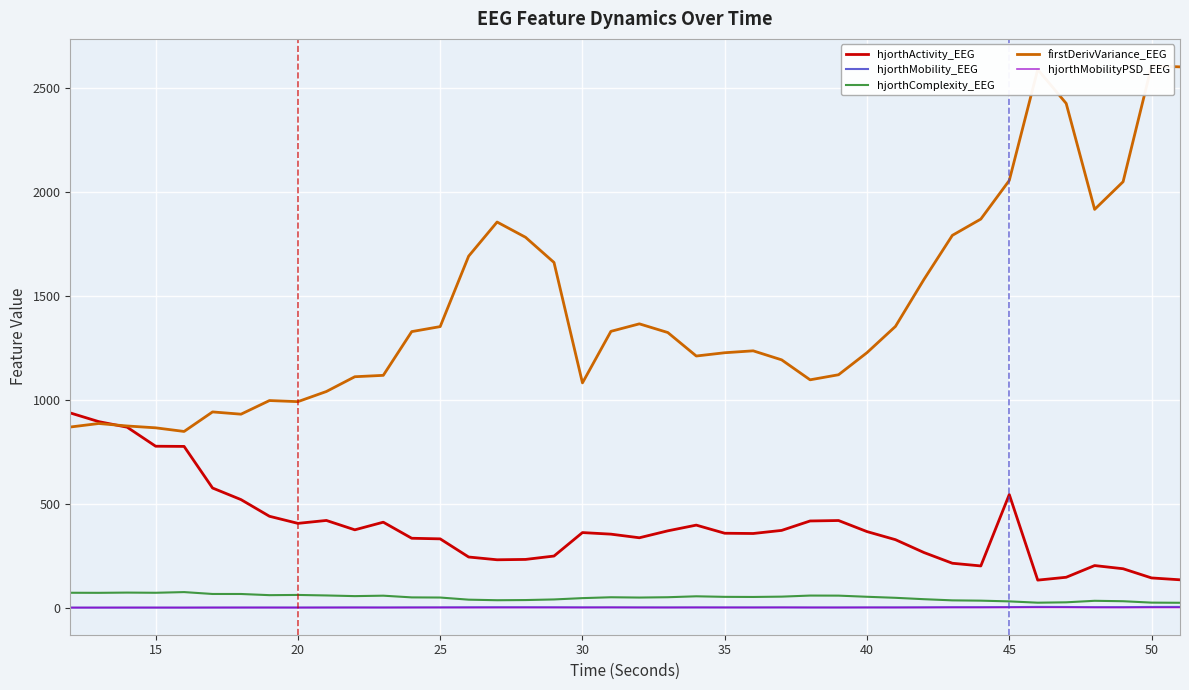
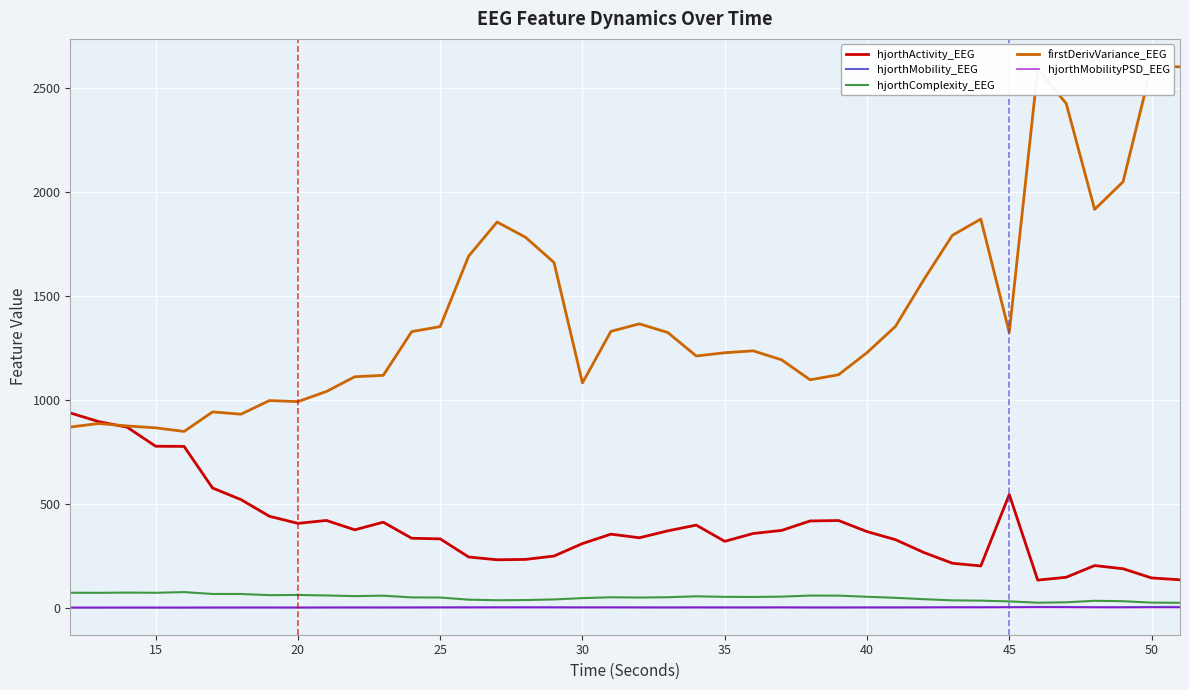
  {
    "hjorthActivity_EEG": {
      "15": 780,
      "20": 410,
      "25": 330,
-     "30": 360,
-     "35": 360,
+     "30": 310,
+     "35": 320,
      "40": 370,
      "45": 540,
      "50": 140
    },
    "hjorthComplexity_EEG": {
      "15": 70,
      "20": 60,
      "25": 50,
      "30": 50,
      "35": 50,
      "40": 50,
      "45": 30,
      "50": 30
    },
    "firstDerivVariance_EEG": {
      "15": 870,
      "20": 990,
      "25": 1350,
      "30": 1080,
      "35": 1230,
      "40": 1230,
-     "45": 2050
+     "45": 1320
    }
  }
